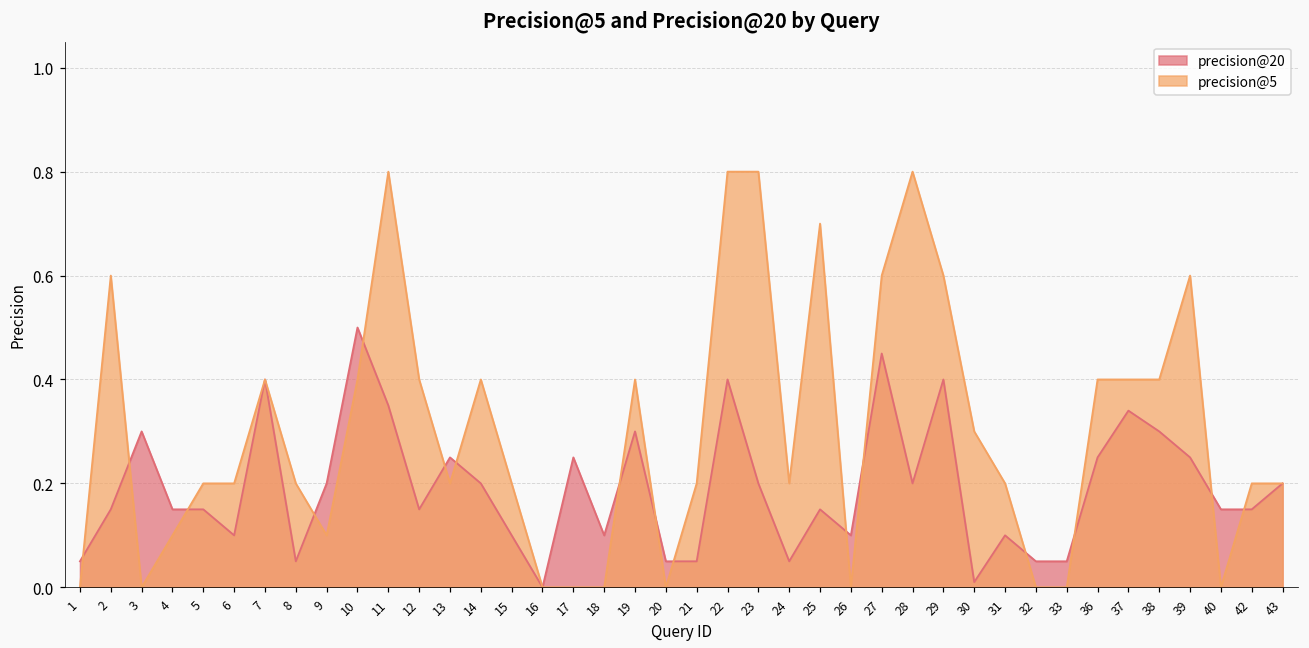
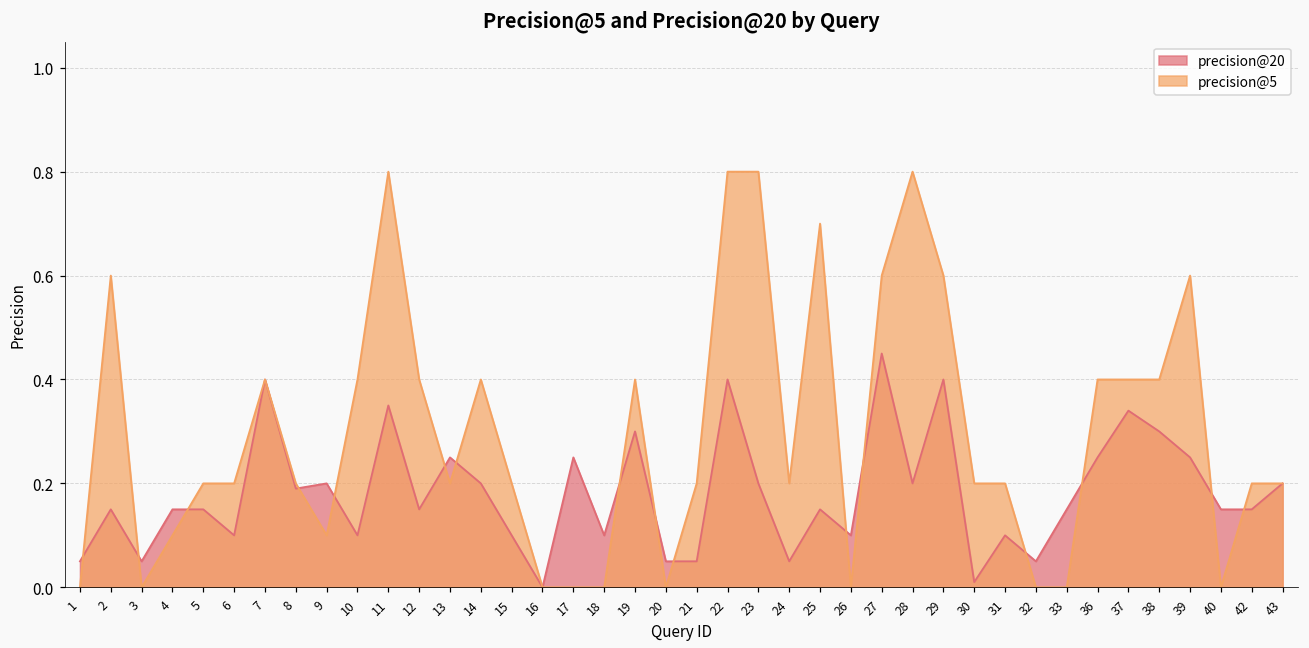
  {
    "precision@20": {
      "1": 0.05,
      "2": 0.15,
-     "3": 0.30,
+     "3": 0.05,
      "4": 0.15,
      "5": 0.15,
      "6": 0.10,
-     "8": 0.05,
+     "8": 0.19,
      "9": 0.20,
-     "10": 0.5,
+     "10": 0.1,
      "11": 0.35,
      "12": 0.15,
      "13": 0.25,
      "14": 0.20,
      "15": 0.10,
      "17": 0.25,
      "18": 0.10,
      "19": 0.30,
      "20": 0.05,
      "21": 0.05,
      "22": 0.40,
      "23": 0.20,
      "24": 0.05,
      "25": 0.15,
      "26": 0.10,
      "27": 0.45,
      "28": 0.20,
      "29": 0.40,
      "30": 0.01,
      "31": 0.10,
      "32": 0.05,
-     "33": 0.05,
+     "33": 0.15,
      "36": 0.25,
      "37": 0.34,
      "38": 0.30,
      "39": 0.25,
      "40": 0.15,
      "42": 0.15
    },
    "precision@5": {
      "1": 0.0,
      "2": 0.6,
      "3": 0.0,
      "4": 0.1,
      "5": 0.2,
      "6": 0.2,
      "8": 0.2,
      "9": 0.1,
      "10": 0.4,
      "11": 0.8,
      "12": 0.4,
      "13": 0.2,
      "14": 0.4,
      "15": 0.2,
      "17": 0.0,
      "18": 0.0,
      "19": 0.4,
      "20": 0.0,
      "21": 0.2,
      "22": 0.8,
      "23": 0.8,
      "24": 0.2,
      "25": 0.7,
      "26": 0.0,
      "27": 0.6,
      "28": 0.8,
      "29": 0.6,
-     "30": 0.3,
+     "30": 0.2,
      "31": 0.2,
      "32": 0.0,
      "33": 0.0,
      "36": 0.4,
      "37": 0.4,
      "38": 0.4,
      "39": 0.6,
      "40": 0.0,
      "42": 0.2
    }
  }
